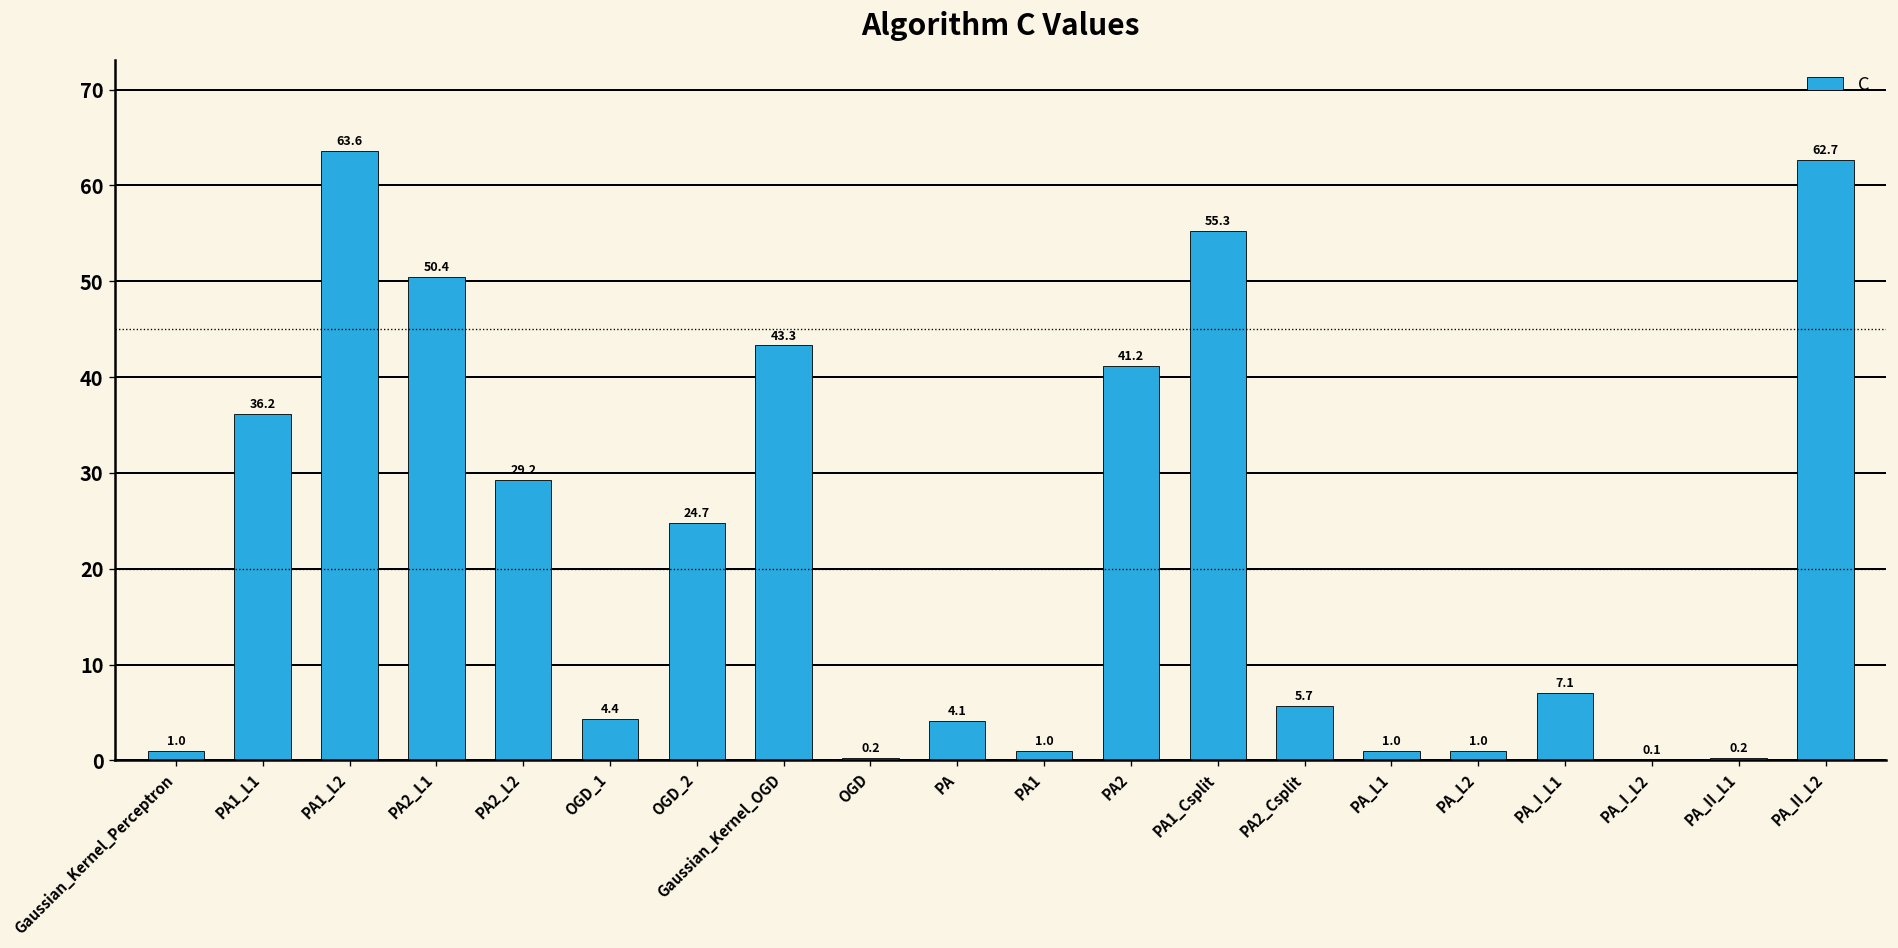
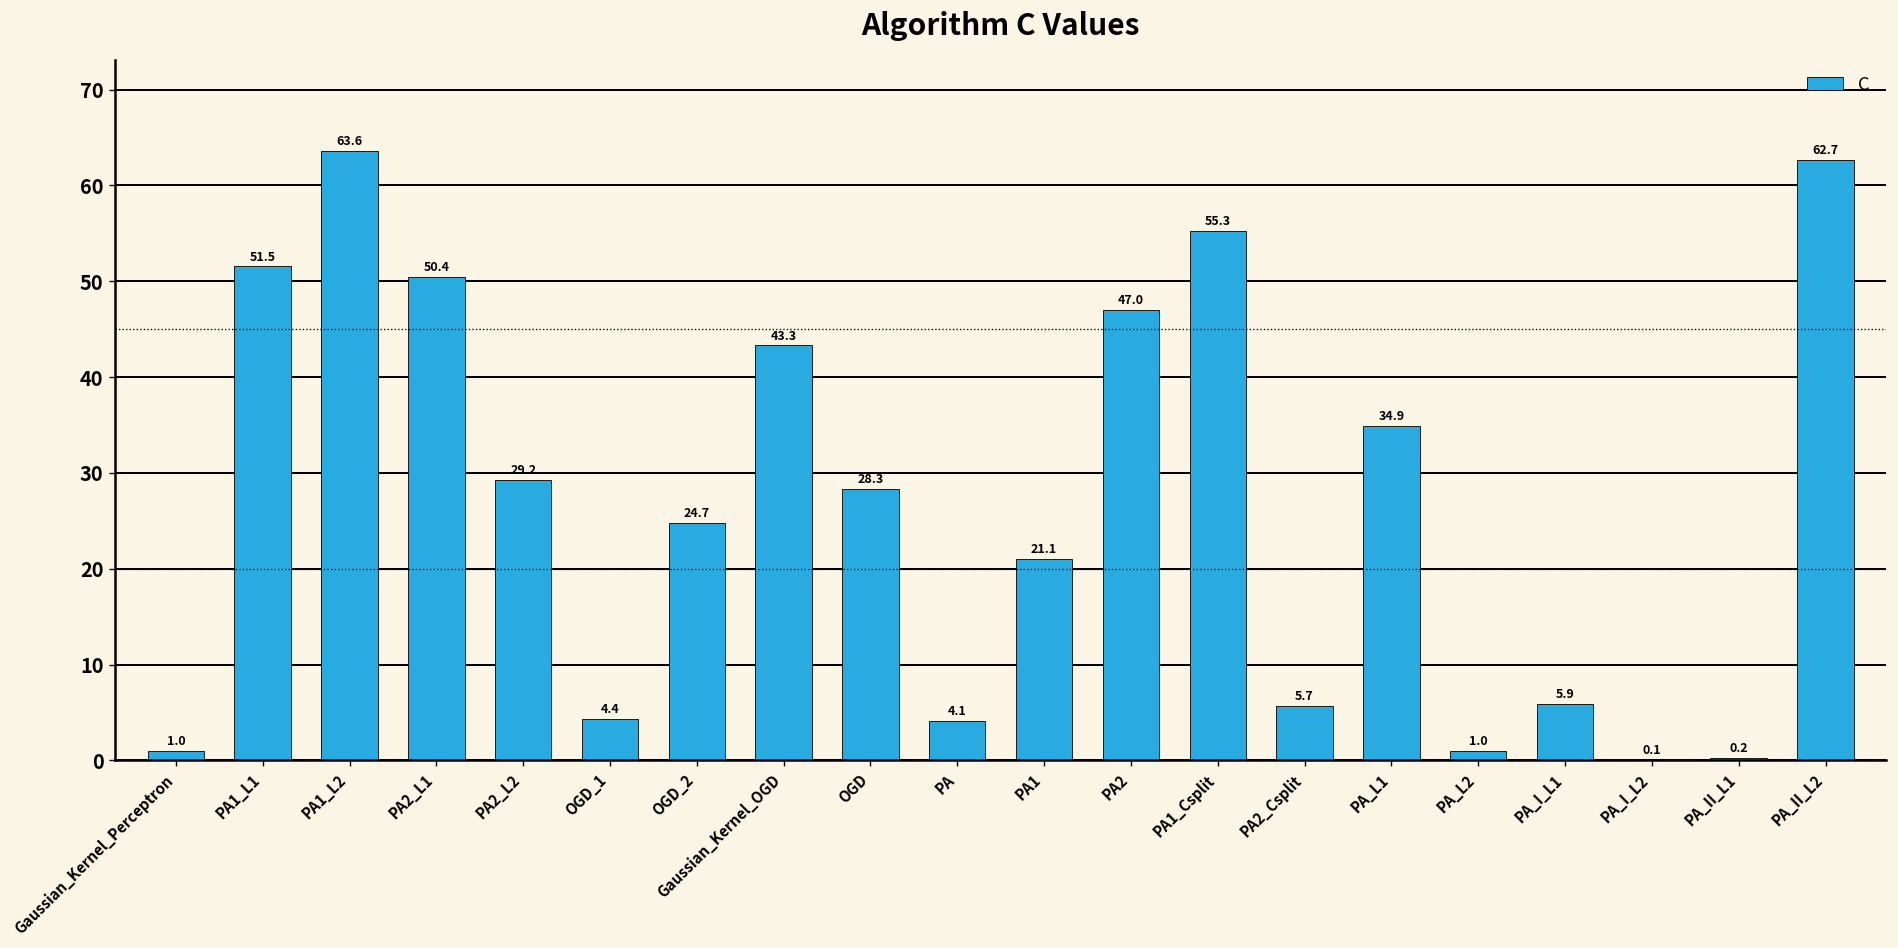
  {
    "Gaussian_Kernel_Perceptron": 1.0,
-   "PA1_L1": 36.2,
+   "PA1_L1": 51.5,
    "PA1_L2": 63.6,
    "PA2_L1": 50.4,
    "PA2_L2": 29.2,
    "OGD_1": 4.4,
    "OGD_2": 24.7,
    "Gaussian_Kernel_OGD": 43.3,
-   "OGD": 0.2,
+   "OGD": 28.3,
    "PA": 4.1,
-   "PA1": 1.0,
-   "PA2": 41.2,
+   "PA1": 21.1,
+   "PA2": 47.0,
    "PA1_Csplit": 55.3,
    "PA2_Csplit": 5.7,
-   "PA_L1": 1.0,
+   "PA_L1": 34.9,
    "PA_L2": 1.0,
-   "PA_I_L1": 7.1,
+   "PA_I_L1": 5.9,
    "PA_I_L2": 0.1,
    "PA_II_L1": 0.2,
    "PA_II_L2": 62.7
  }
